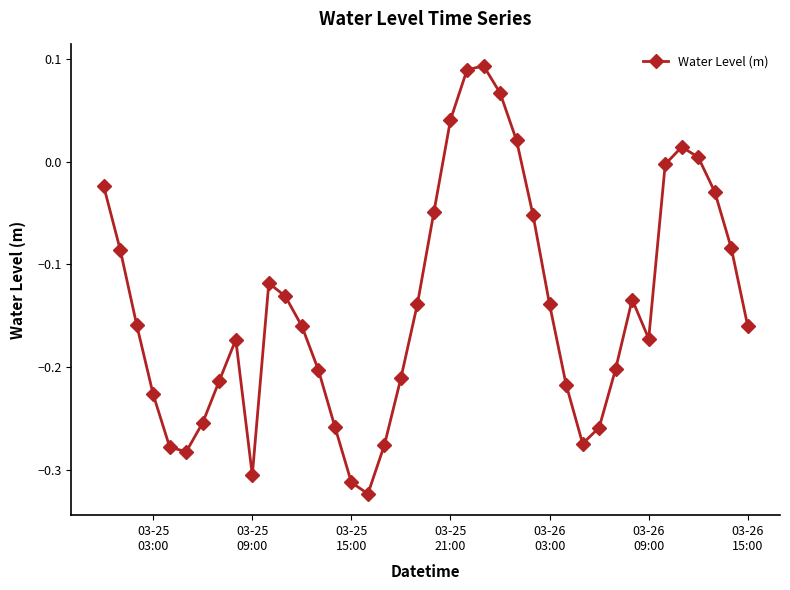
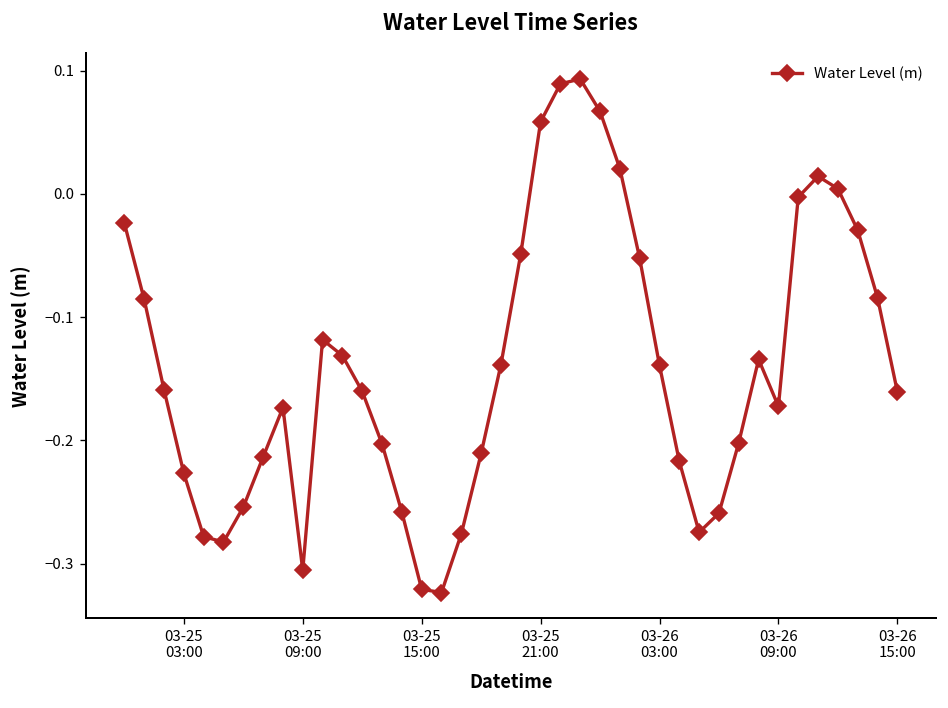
  {
    "03-25 03:00": -0.227,
    "03-25 09:00": -0.305,
-   "03-25 15:00": -0.312,
-   "03-25 21:00": 0.041,
+   "03-25 15:00": -0.321,
+   "03-25 21:00": 0.059,
    "03-26 03:00": -0.139,
    "03-26 09:00": -0.172,
    "03-26 15:00": -0.160
  }
